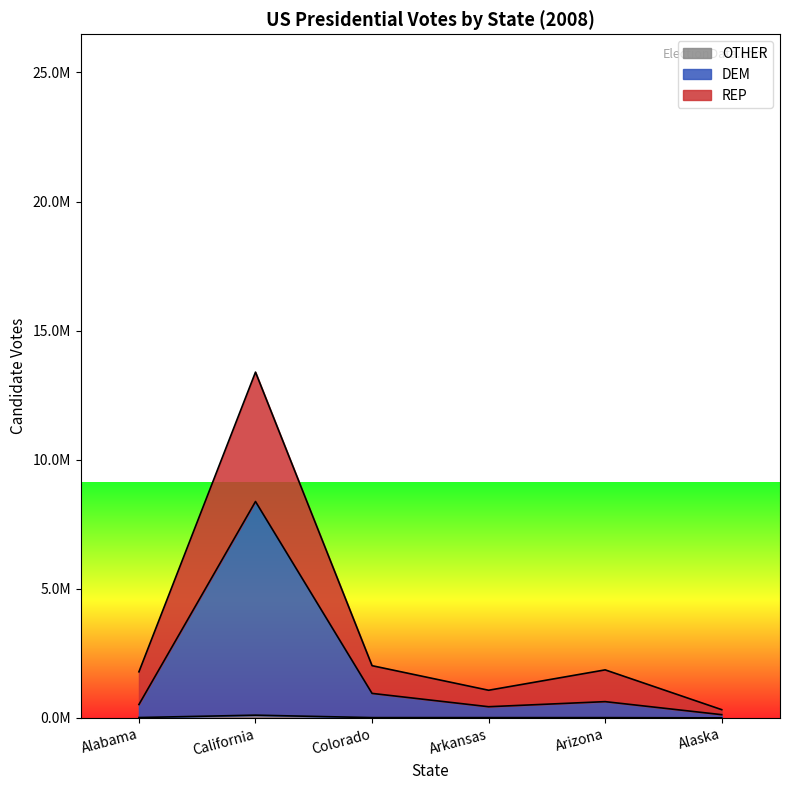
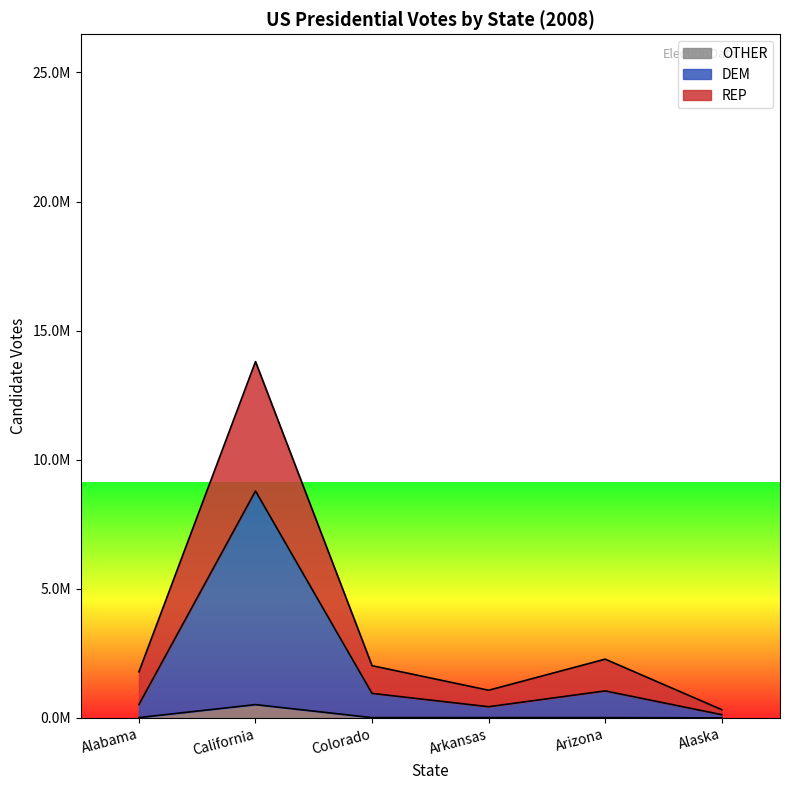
  {
    "OTHER": {
      "Alabama": 0,
-     "California": 100000,
+     "California": 500000,
      "Colorado": 0,
      "Arkansas": 0,
      "Arizona": 0,
      "Alaska": 0
    },
    "DEM": {
      "Alabama": 500000,
      "California": 8300000,
      "Colorado": 900000,
      "Arkansas": 400000,
-     "Arizona": 600000,
+     "Arizona": 1000000,
      "Alaska": 100000
    },
    "REP": {
      "Alabama": 1300000,
      "California": 5000000,
      "Colorado": 1100000,
      "Arkansas": 600000,
      "Arizona": 1200000,
      "Alaska": 200000
    }
  }
